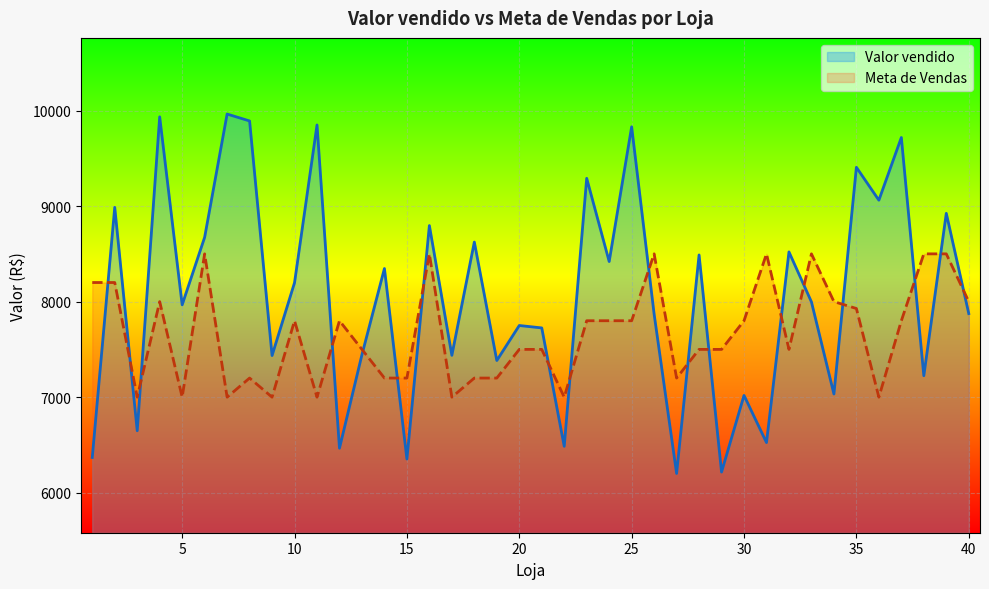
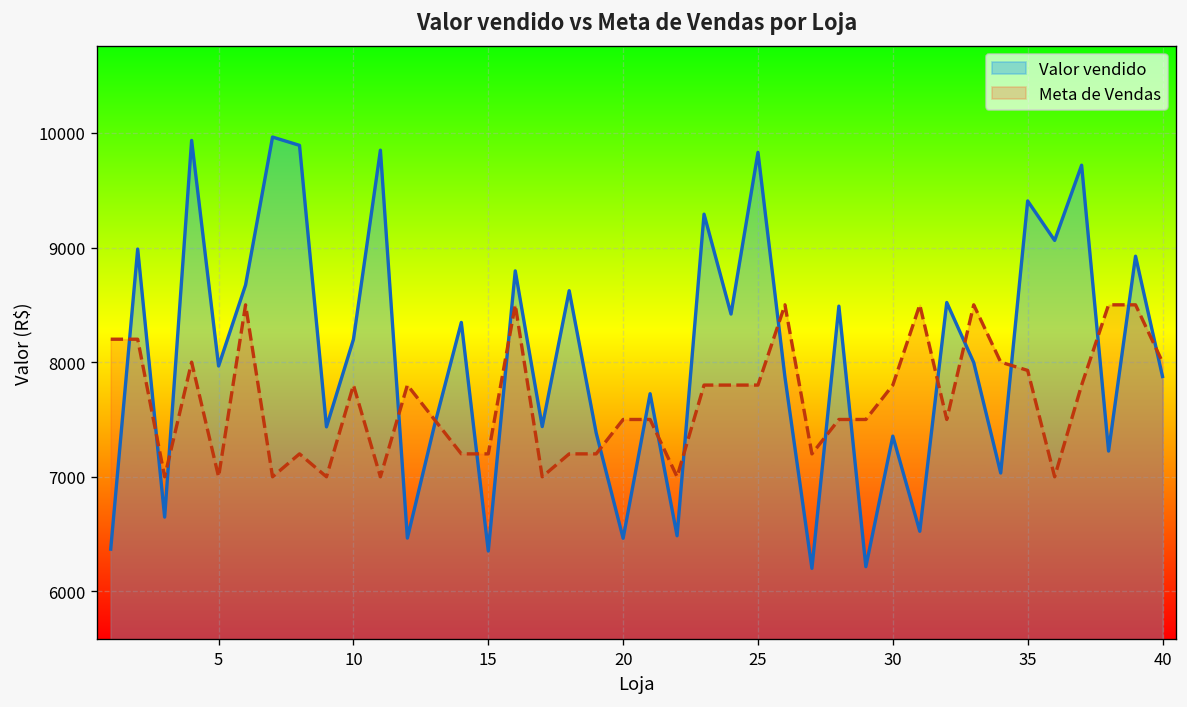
  {
    "Valor vendido": {
      "5": 8000,
      "10": 8200,
      "15": 6400,
-     "20": 7800,
+     "20": 6500,
      "25": 9800,
-     "30": 7000,
+     "30": 7400,
      "35": 9400,
      "40": 7900
    },
    "Meta de Vendas": {
      "5": 7000,
      "10": 7800,
      "15": 7200,
      "20": 7500,
      "25": 7800,
      "30": 7800,
      "35": 7900,
      "40": 8000
    }
  }
